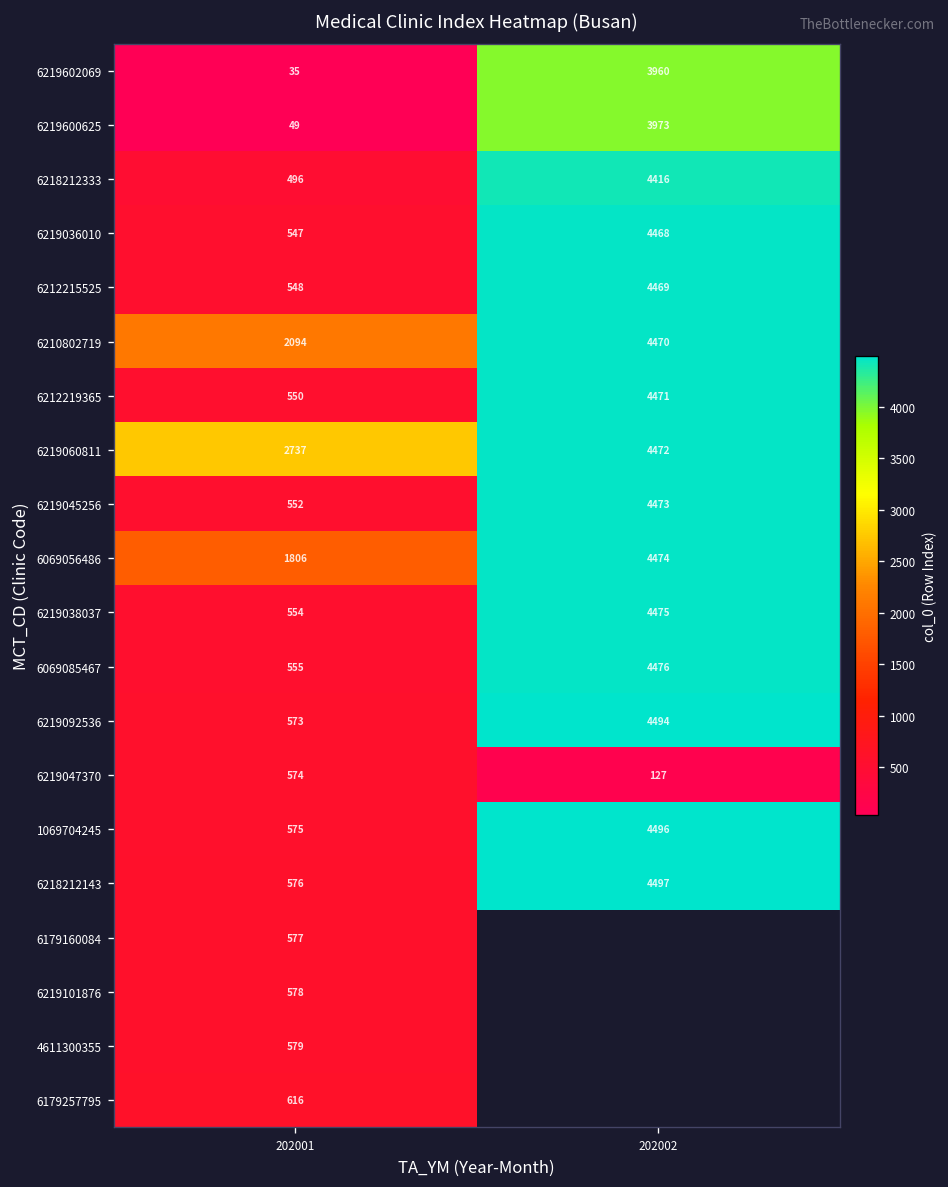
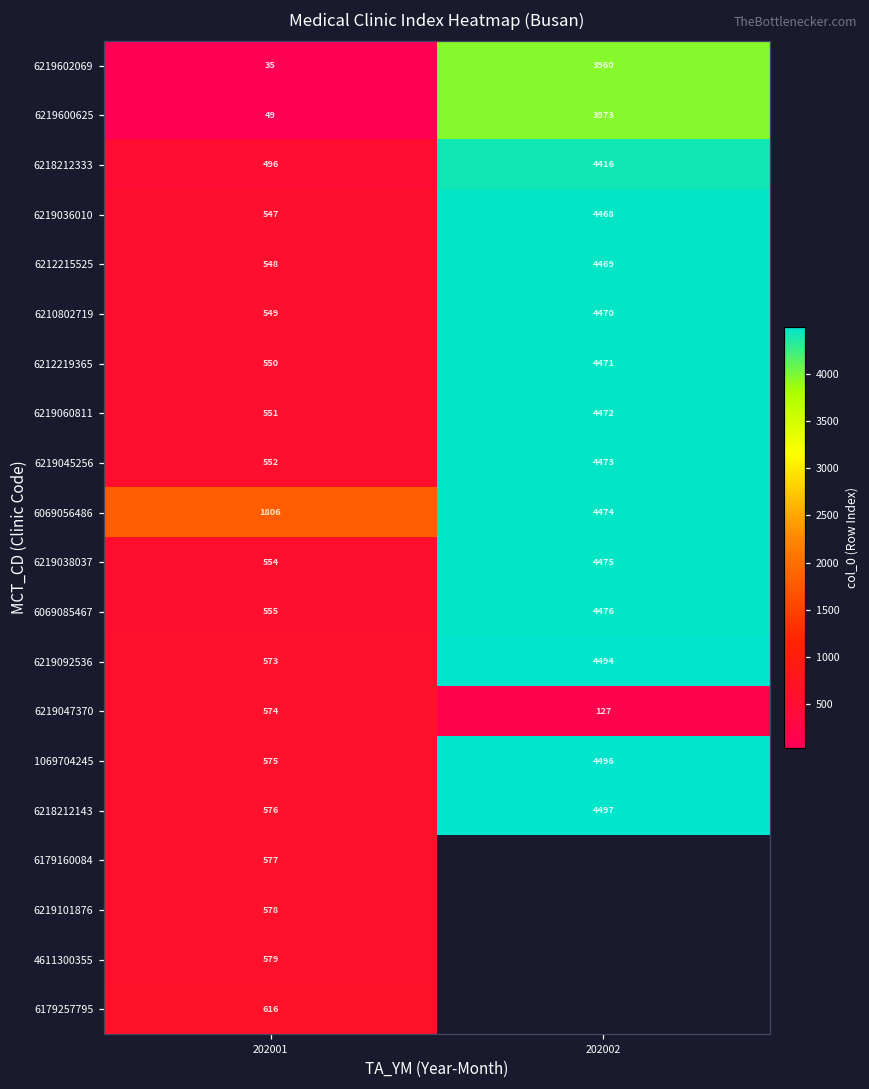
  {
    "6219602069": {
      "202001": 35,
      "202002": 3960
    },
    "6219600625": {
      "202001": 49,
      "202002": 3973
    },
    "6218212333": {
      "202001": 496,
      "202002": 4416
    },
    "6219036010": {
      "202001": 547,
      "202002": 4468
    },
    "6212215525": {
      "202001": 548,
      "202002": 4469
    },
    "6210802719": {
-     "202001": 2094,
+     "202001": 549,
      "202002": 4470
    },
    "6212219365": {
      "202001": 550,
      "202002": 4471
    },
    "6219060811": {
-     "202001": 2737,
+     "202001": 551,
      "202002": 4472
    },
    "6219045256": {
      "202001": 552,
      "202002": 4473
    },
    "6069056486": {
      "202001": 1806,
      "202002": 4474
    },
    "6219038037": {
      "202001": 554,
      "202002": 4475
    },
    "6069085467": {
      "202001": 555,
      "202002": 4476
    },
    "6219092536": {
      "202001": 573,
      "202002": 4494
    },
    "6219047370": {
      "202001": 574,
      "202002": 127
    },
    "1069704245": {
      "202001": 575,
      "202002": 4496
    },
    "6218212143": {
      "202001": 576,
      "202002": 4497
    },
    "6179160084": {
      "202001": 577
    },
    "6219101876": {
      "202001": 578
    },
    "4611300355": {
      "202001": 579
    },
    "6179257795": {
      "202001": 616
    }
  }
